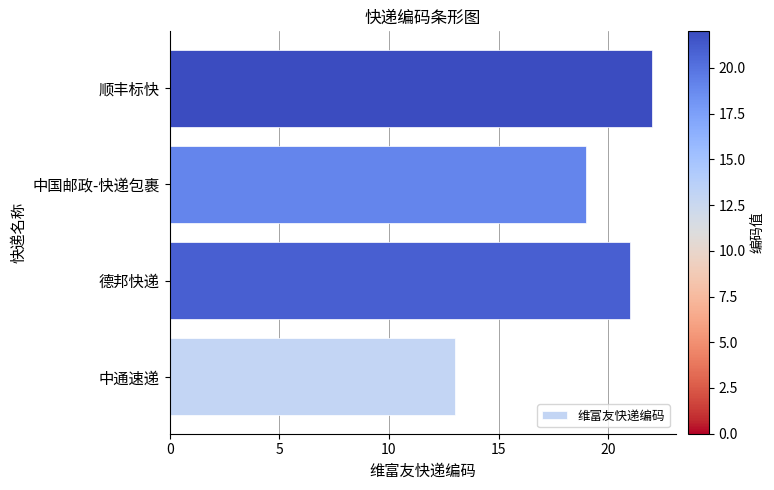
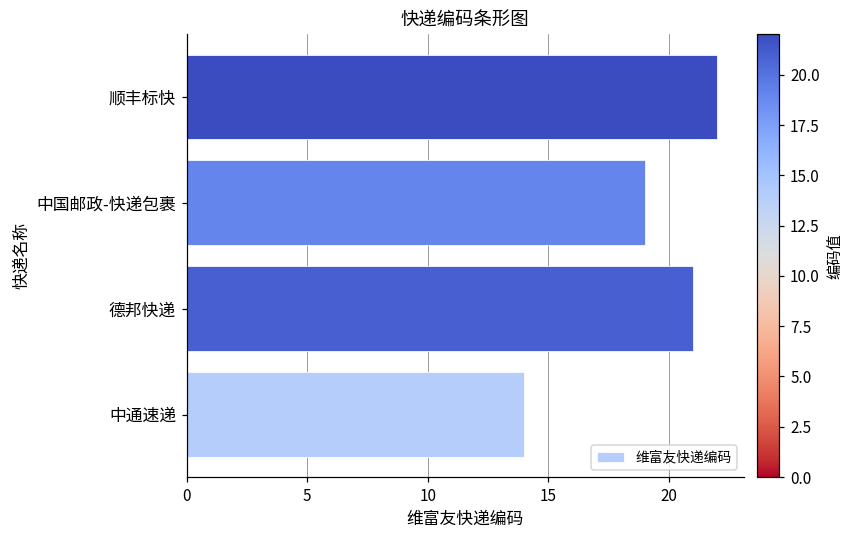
  {
    "顺丰标快": 22,
    "中国邮政-快递包裹": 19,
    "德邦快递": 21,
-   "中通速递": 13
+   "中通速递": 14
  }
